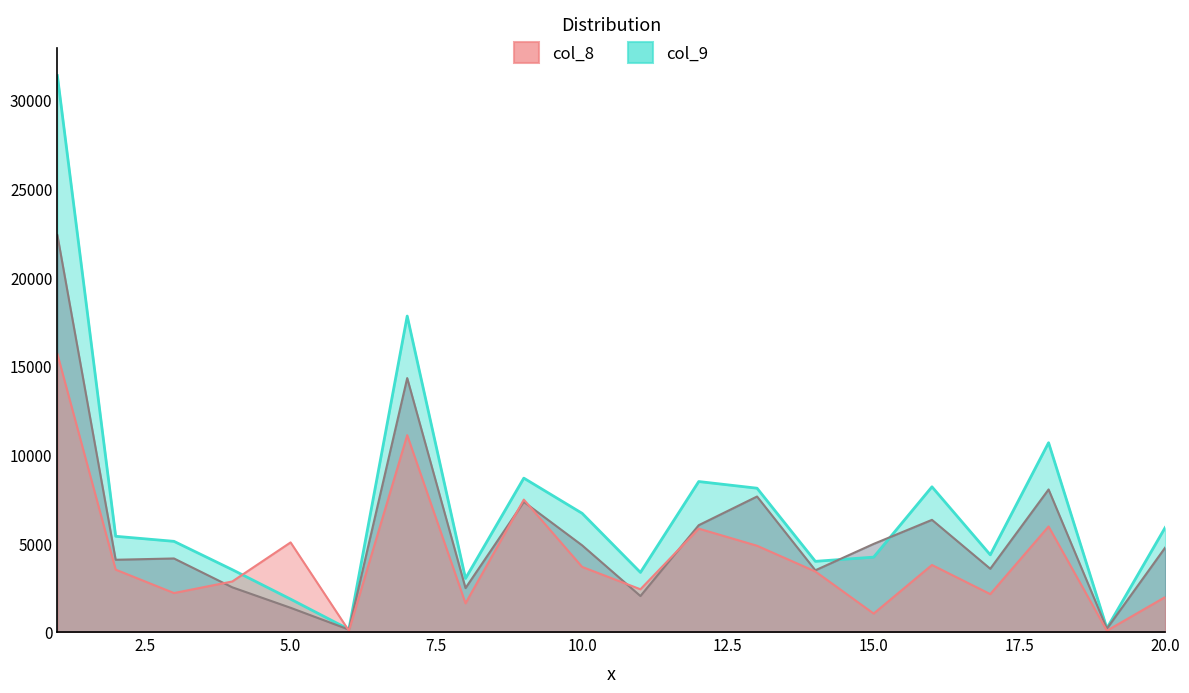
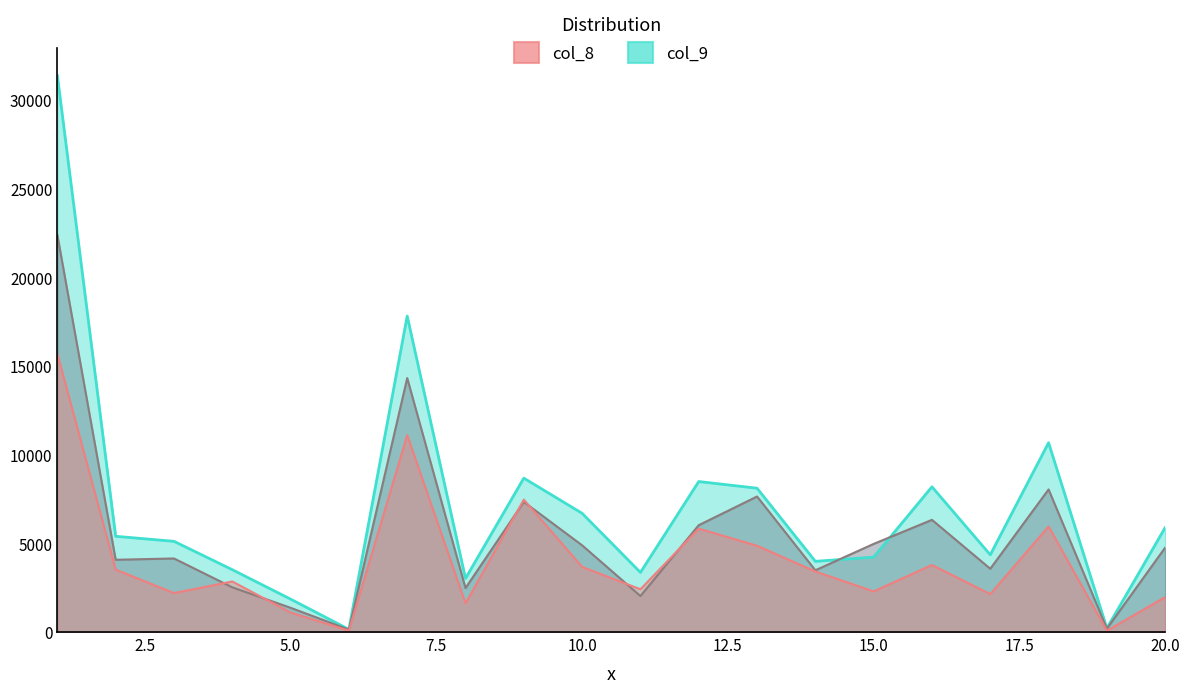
  {
    "col_9": {
      "5.0": 1900,
      "10.0": 6700,
      "15.0": 4200,
      "20.0": 5900
    },
    "col_8": {
-     "5.0": 5100,
+     "5.0": 1100,
      "10.0": 3700,
-     "15.0": 1000,
+     "15.0": 2300,
      "20.0": 2000
    }
  }
